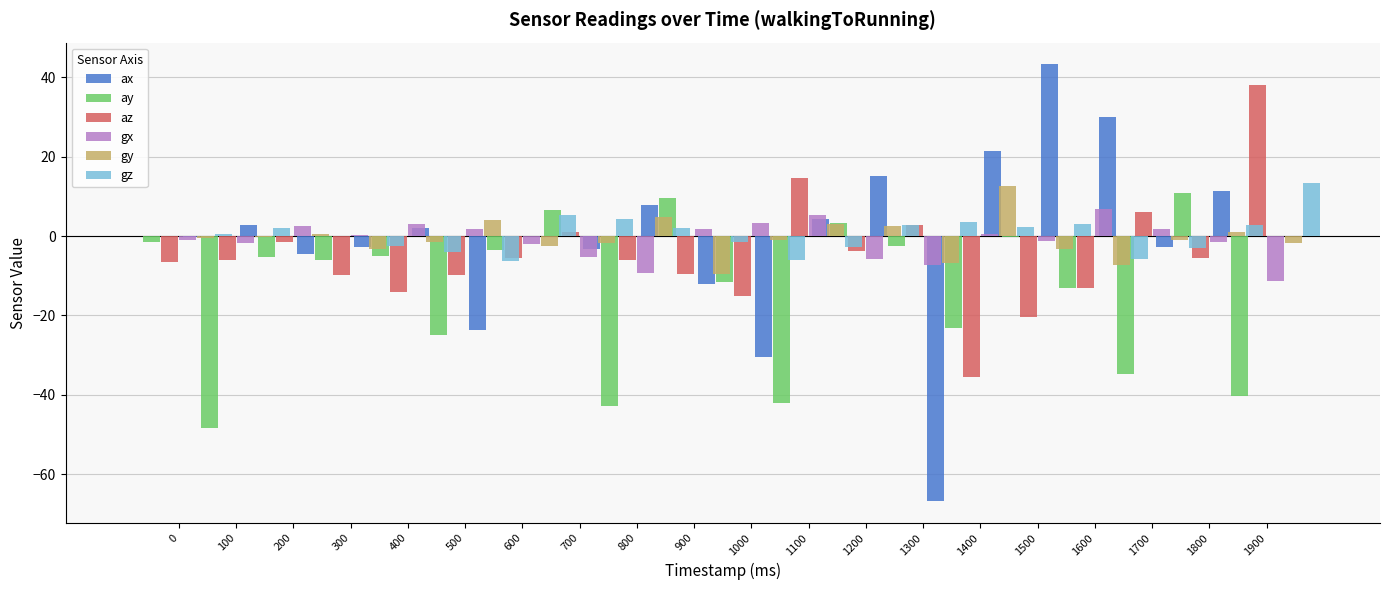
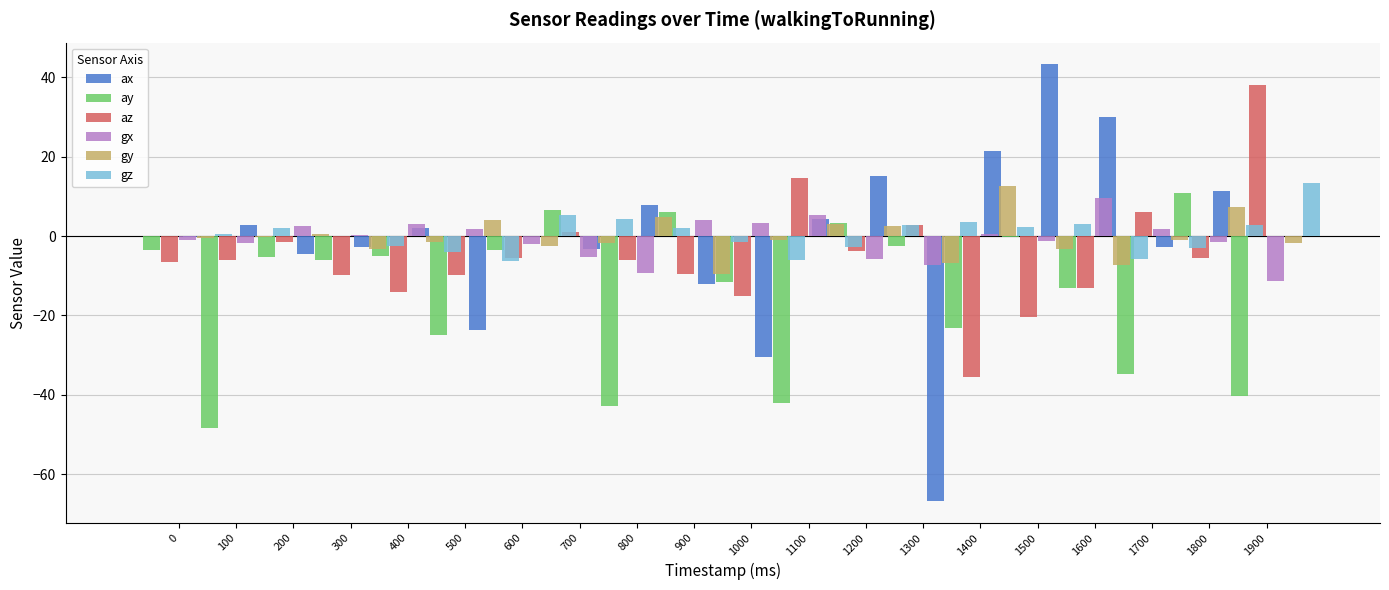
  {
    "ay": {
-     "0": -1,
+     "0": -4,
      "100": -48,
      "200": -5,
      "300": -6,
      "400": -5,
      "500": -25,
      "600": -4,
      "700": 7,
      "800": -43,
-     "900": 10,
+     "900": 6,
      "1000": -12,
      "1100": -42,
      "1200": 3,
      "1300": -2,
      "1400": -23,
      "1600": -13,
      "1700": -35,
      "1800": 11,
      "1900": -40
    },
    "az": {
      "0": -7,
      "100": -6,
      "200": -1,
      "300": -10,
      "400": -14,
      "500": -10,
      "800": -6,
      "900": -10,
      "1000": -15,
      "1100": 15,
      "1200": -4,
      "1300": 3,
      "1400": -35,
      "1500": -20,
      "1600": -13,
      "1700": 6,
      "1800": -5,
      "1900": 38
    },
    "gx": {
      "0": -1,
      "100": -2,
      "200": 2,
      "400": 3,
      "500": 2,
      "600": -2,
      "700": -5,
      "800": -9,
-     "900": 2,
+     "900": 4,
      "1000": 3,
      "1100": 5,
      "1200": -6,
      "1500": -1,
-     "1600": 7,
+     "1600": 10,
      "1700": 2,
      "1800": -1,
      "1900": -11
    },
    "gy": {
      "500": 4,
      "600": -3,
      "1100": 3,
      "1200": 3,
      "1400": 13,
      "1700": -1,
-     "1800": 1,
+     "1800": 7,
      "1900": -2
    }
  }
